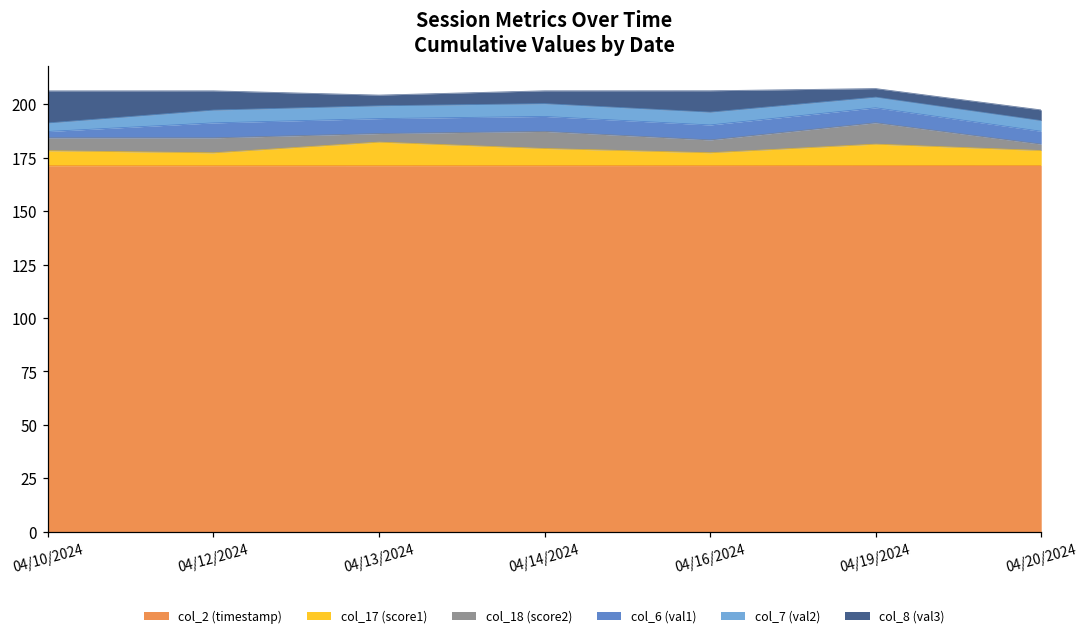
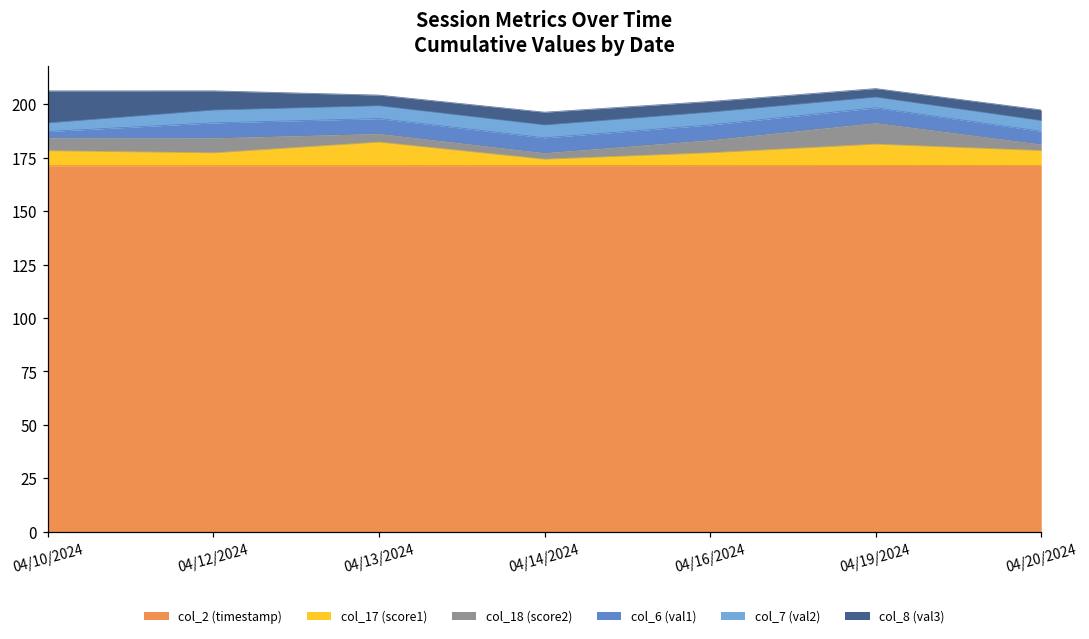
  {
    "col_2 (timestamp)": {
      "04/10/2024": 171,
      "04/12/2024": 171,
      "04/13/2024": 171,
      "04/14/2024": 171,
      "04/16/2024": 171,
      "04/19/2024": 171,
      "04/20/2024": 171
    },
    "col_17 (score1)": {
      "04/10/2024": 7,
      "04/12/2024": 6,
      "04/13/2024": 11,
-     "04/14/2024": 8,
+     "04/14/2024": 3,
      "04/16/2024": 6,
      "04/19/2024": 10,
      "04/20/2024": 7
    },
    "col_18 (score2)": {
      "04/10/2024": 6,
      "04/12/2024": 7,
      "04/13/2024": 4,
-     "04/14/2024": 8,
+     "04/14/2024": 3,
      "04/16/2024": 6,
      "04/19/2024": 10,
      "04/20/2024": 3
    },
    "col_8 (val3)": {
      "04/10/2024": 15,
      "04/12/2024": 9,
      "04/13/2024": 5,
      "04/14/2024": 6,
-     "04/16/2024": 10,
+     "04/16/2024": 5,
      "04/19/2024": 4,
      "04/20/2024": 5
    }
  }
